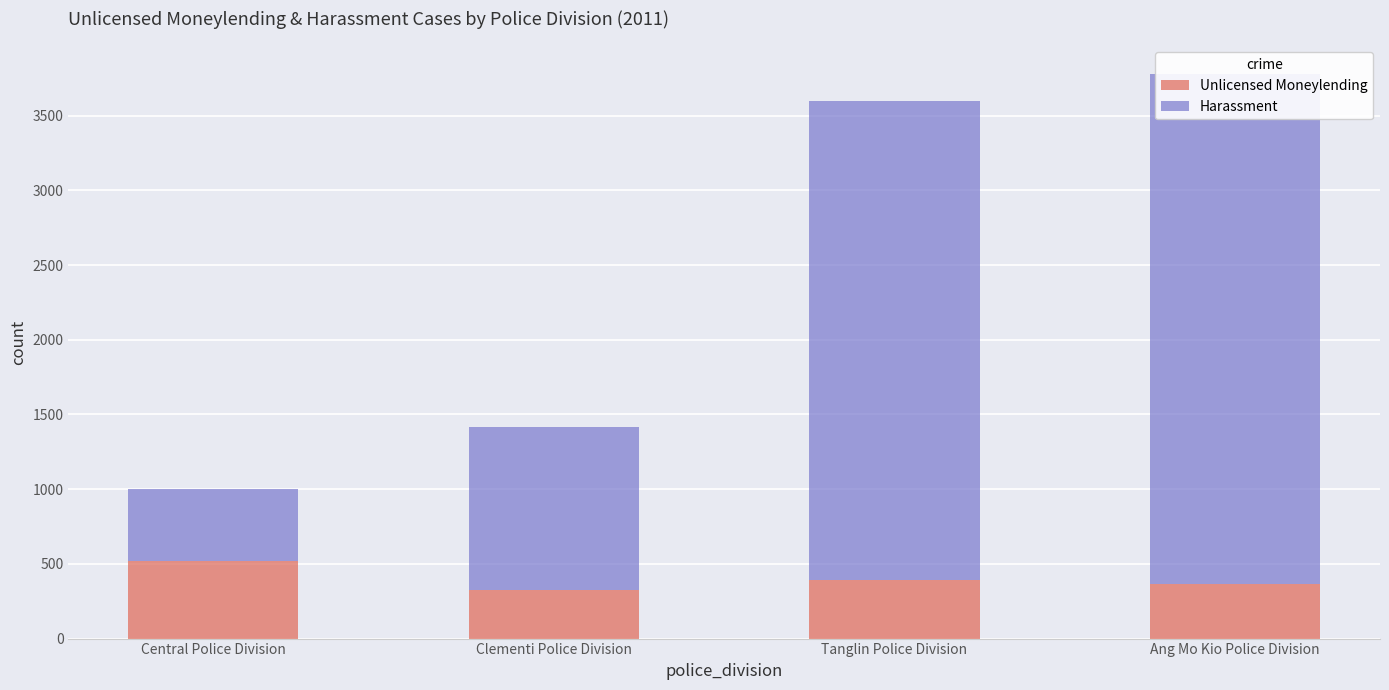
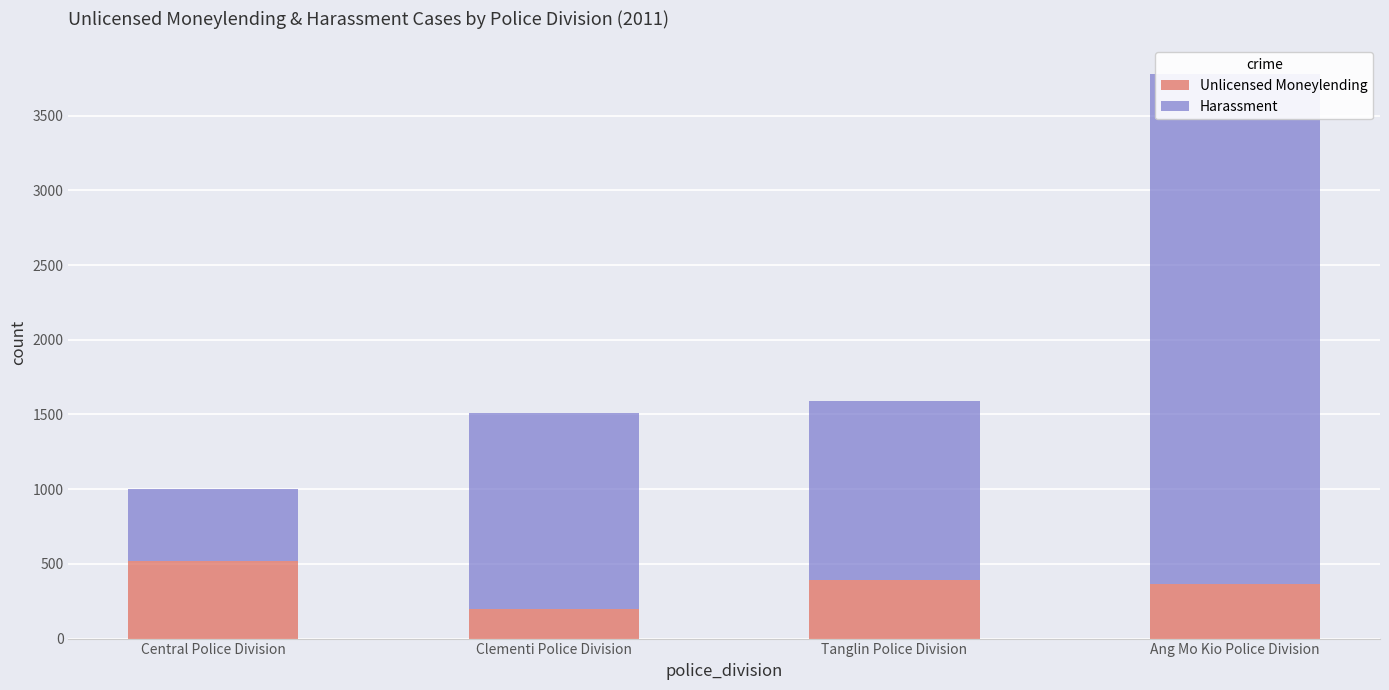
  {
    "Unlicensed Moneylending": {
      "Central Police Division": 520,
-     "Clementi Police Division": 320,
+     "Clementi Police Division": 200,
      "Tanglin Police Division": 390,
      "Ang Mo Kio Police Division": 360
    },
    "Harassment": {
      "Central Police Division": 480,
-     "Clementi Police Division": 1100,
-     "Tanglin Police Division": 3200
+     "Clementi Police Division": 1320,
+     "Tanglin Police Division": 1190
    }
  }
